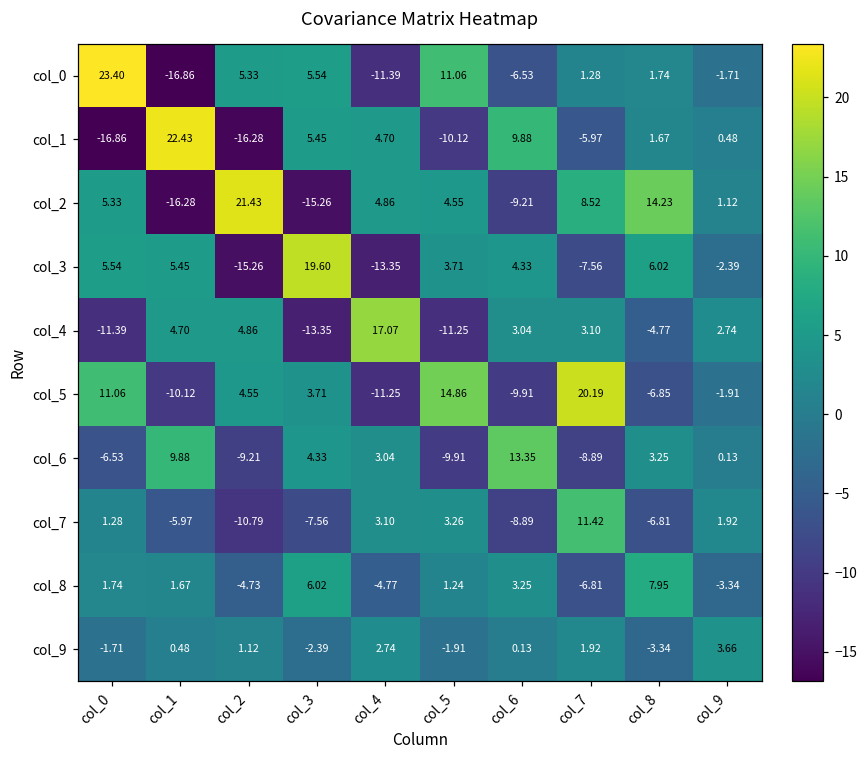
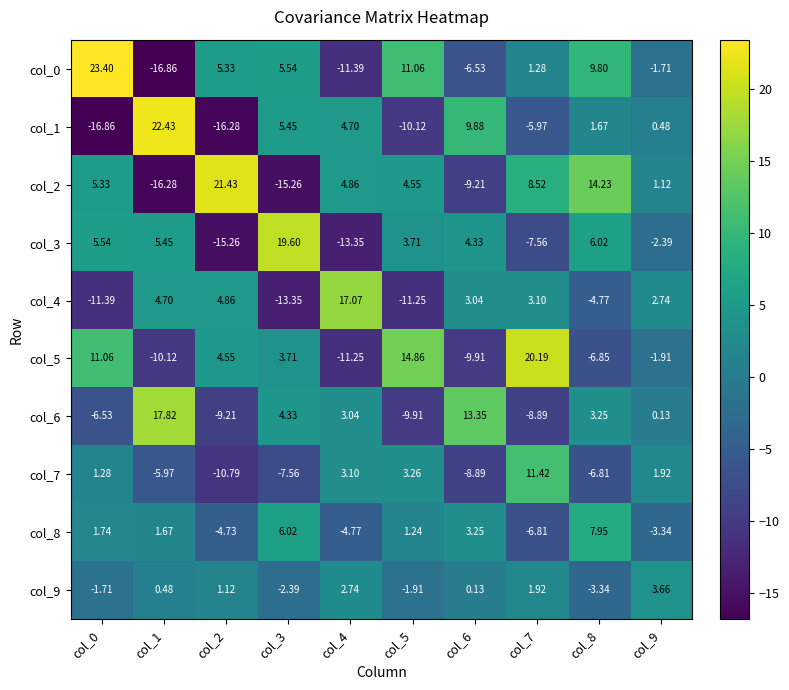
  {
    "col_0": {
      "col_0": 23.40,
      "col_1": -16.86,
      "col_2": 5.33,
      "col_3": 5.54,
      "col_4": -11.39,
      "col_5": 11.06,
      "col_6": -6.53,
      "col_7": 1.28,
-     "col_8": 1.74,
+     "col_8": 9.80,
      "col_9": -1.71
    },
    "col_1": {
      "col_0": -16.86,
      "col_1": 22.43,
      "col_2": -16.28,
      "col_3": 5.45,
      "col_4": 4.70,
      "col_5": -10.12,
      "col_6": 9.88,
      "col_7": -5.97,
      "col_8": 1.67,
      "col_9": 0.48
    },
    "col_2": {
      "col_0": 5.33,
      "col_1": -16.28,
      "col_2": 21.43,
      "col_3": -15.26,
      "col_4": 4.86,
      "col_5": 4.55,
      "col_6": -9.21,
      "col_7": 8.52,
      "col_8": 14.23,
      "col_9": 1.12
    },
    "col_3": {
      "col_0": 5.54,
      "col_1": 5.45,
      "col_2": -15.26,
      "col_3": 19.60,
      "col_4": -13.35,
      "col_5": 3.71,
      "col_6": 4.33,
      "col_7": -7.56,
      "col_8": 6.02,
      "col_9": -2.39
    },
    "col_4": {
      "col_0": -11.39,
      "col_1": 4.70,
      "col_2": 4.86,
      "col_3": -13.35,
      "col_4": 17.07,
      "col_5": -11.25,
      "col_6": 3.04,
      "col_7": 3.10,
      "col_8": -4.77,
      "col_9": 2.74
    },
    "col_5": {
      "col_0": 11.06,
      "col_1": -10.12,
      "col_2": 4.55,
      "col_3": 3.71,
      "col_4": -11.25,
      "col_5": 14.86,
      "col_6": -9.91,
      "col_7": 20.19,
      "col_8": -6.85,
      "col_9": -1.91
    },
    "col_6": {
      "col_0": -6.53,
-     "col_1": 9.88,
+     "col_1": 17.82,
      "col_2": -9.21,
      "col_3": 4.33,
      "col_4": 3.04,
      "col_5": -9.91,
      "col_6": 13.35,
      "col_7": -8.89,
      "col_8": 3.25,
      "col_9": 0.13
    },
    "col_7": {
      "col_0": 1.28,
      "col_1": -5.97,
      "col_2": -10.79,
      "col_3": -7.56,
      "col_4": 3.10,
      "col_5": 3.26,
      "col_6": -8.89,
      "col_7": 11.42,
      "col_8": -6.81,
      "col_9": 1.92
    },
    "col_8": {
      "col_0": 1.74,
      "col_1": 1.67,
      "col_2": -4.73,
      "col_3": 6.02,
      "col_4": -4.77,
      "col_5": 1.24,
      "col_6": 3.25,
      "col_7": -6.81,
      "col_8": 7.95,
      "col_9": -3.34
    },
    "col_9": {
      "col_0": -1.71,
      "col_1": 0.48,
      "col_2": 1.12,
      "col_3": -2.39,
      "col_4": 2.74,
      "col_5": -1.91,
      "col_6": 0.13,
      "col_7": 1.92,
      "col_8": -3.34,
      "col_9": 3.66
    }
  }
